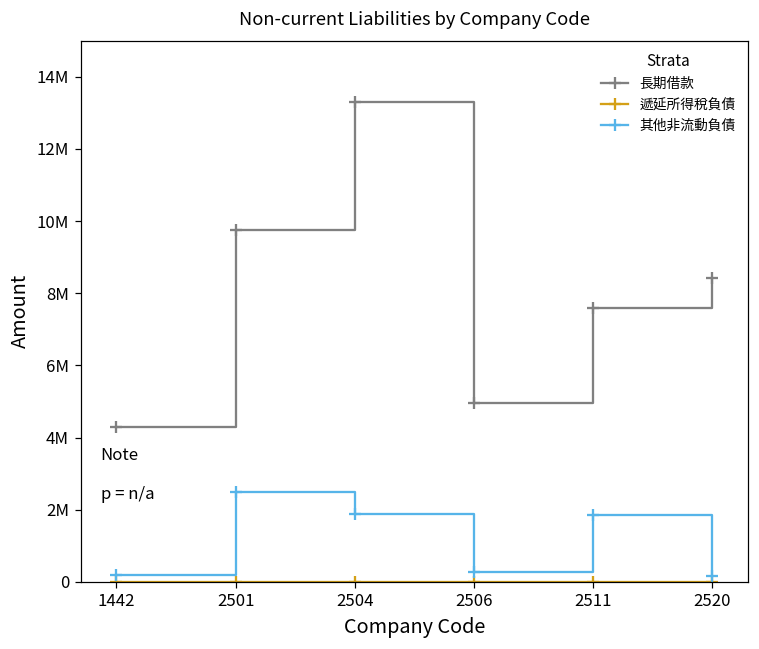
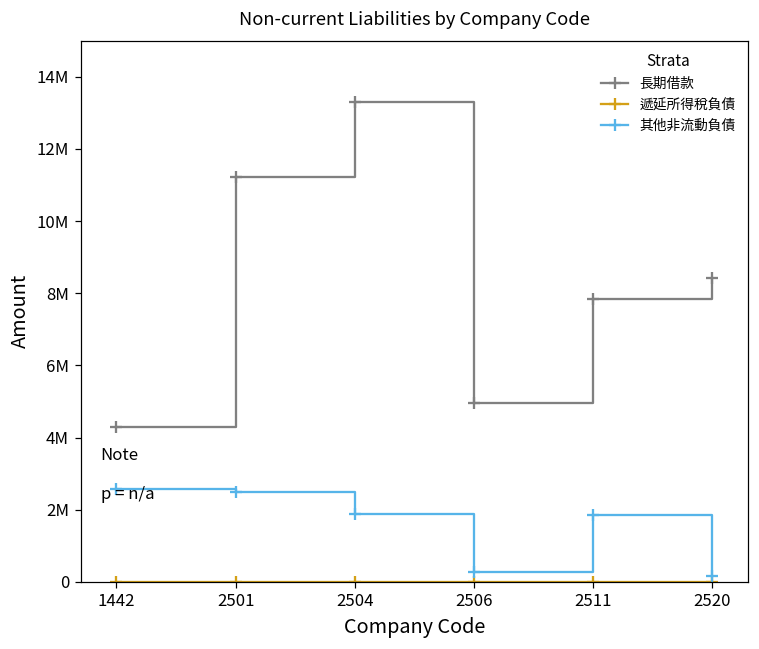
  {
    "長期借款": {
      "1442": 4300000,
-     "2501": 9800000,
+     "2501": 11200000,
      "2504": 13300000,
      "2506": 5000000,
-     "2511": 7600000,
+     "2511": 7800000,
      "2520": 8400000
    },
    "遞延所得稅負債": {
      "1442": 0,
      "2501": 0,
      "2504": 0,
      "2506": 0,
      "2511": 0,
      "2520": 0
    },
    "其他非流動負債": {
-     "1442": 200000,
+     "1442": 2600000,
      "2501": 2500000,
      "2504": 1900000,
      "2506": 300000,
      "2511": 1800000,
      "2520": 200000
    }
  }
